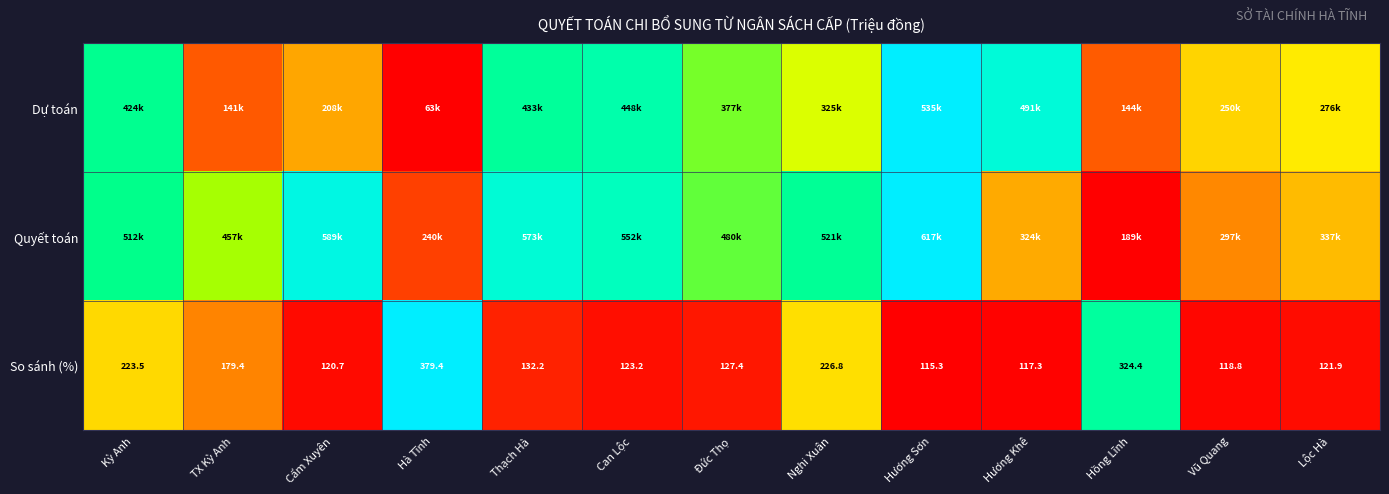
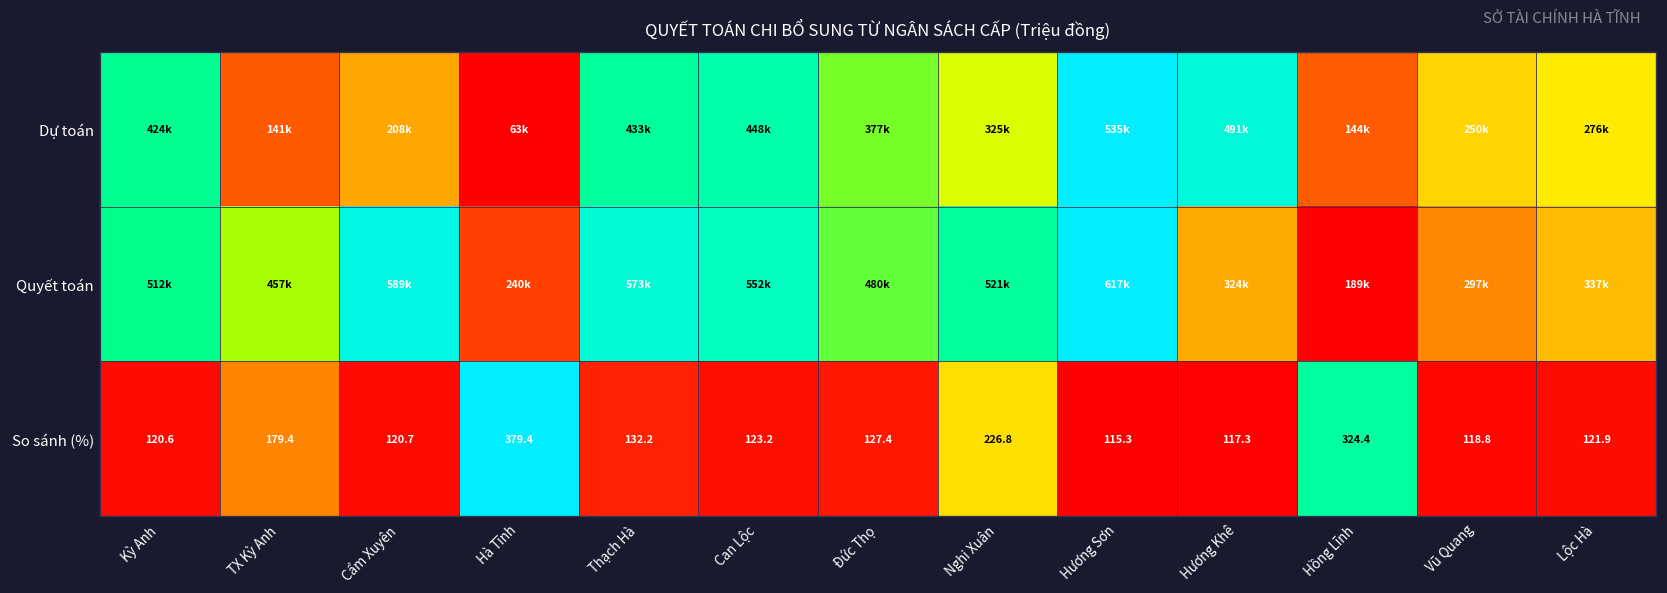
  {
    "Dự toán": {
      "Kỳ Anh": "424k",
      "TX Kỳ Anh": "141k",
      "Cẩm Xuyên": "208k",
      "Hà Tĩnh": "63k",
      "Thạch Hà": "433k",
      "Can Lộc": "448k",
      "Đức Thọ": "377k",
      "Nghi Xuân": "325k",
      "Hương Sơn": "535k",
      "Hương Khê": "491k",
      "Hồng Lĩnh": "144k",
      "Vũ Quang": "250k",
      "Lộc Hà": "276k"
    },
    "Quyết toán": {
      "Kỳ Anh": "512k",
      "TX Kỳ Anh": "457k",
      "Cẩm Xuyên": "589k",
      "Hà Tĩnh": "240k",
      "Thạch Hà": "573k",
      "Can Lộc": "552k",
      "Đức Thọ": "480k",
      "Nghi Xuân": "521k",
      "Hương Sơn": "617k",
      "Hương Khê": "324k",
      "Hồng Lĩnh": "189k",
      "Vũ Quang": "297k",
      "Lộc Hà": "337k"
    },
    "So sánh (%)": {
-     "Kỳ Anh": "223.5",
+     "Kỳ Anh": "120.6",
      "TX Kỳ Anh": "179.4",
      "Cẩm Xuyên": "120.7",
      "Hà Tĩnh": "379.4",
      "Thạch Hà": "132.2",
      "Can Lộc": "123.2",
      "Đức Thọ": "127.4",
      "Nghi Xuân": "226.8",
      "Hương Sơn": "115.3",
      "Hương Khê": "117.3",
      "Hồng Lĩnh": "324.4",
      "Vũ Quang": "118.8",
      "Lộc Hà": "121.9"
    }
  }
